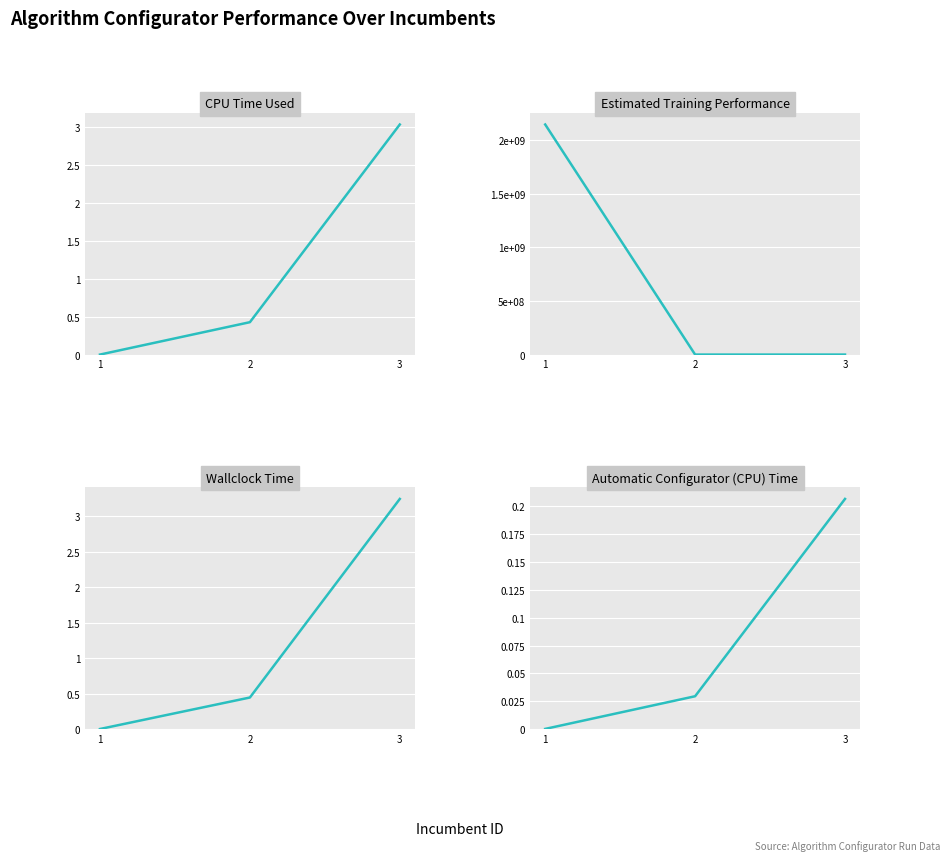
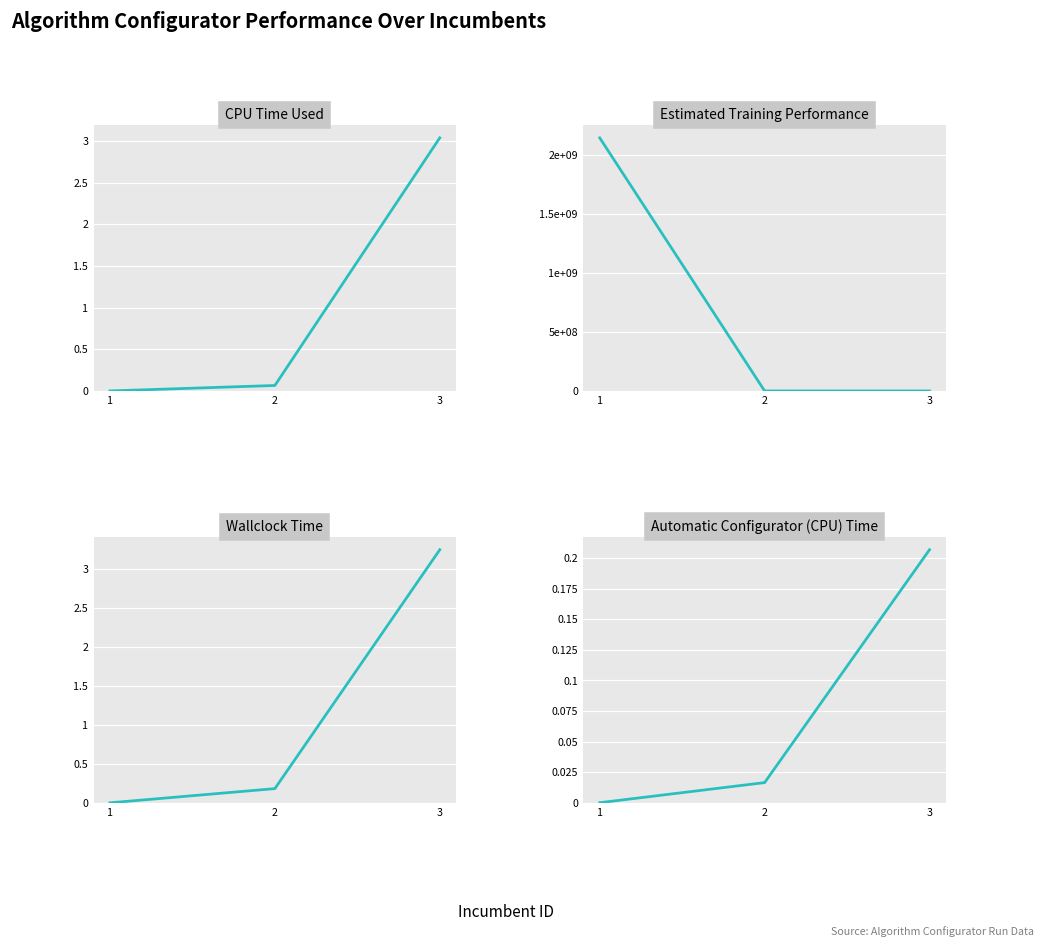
  {
    "CPU Time Used": {
      "1": 0.0,
-     "2": 0.4,
+     "2": 0.1,
      "3": 3.0
    },
    "Estimated Training Performance": {
      "1": 2150000000,
      "2": 0,
      "3": 0
    },
    "Wallclock Time": {
      "1": 0.0,
-     "2": 0.4,
+     "2": 0.2,
      "3": 3.2
    },
    "Automatic Configurator (CPU) Time": {
      "1": 0.000,
-     "2": 0.029,
+     "2": 0.016,
      "3": 0.207
    }
  }
